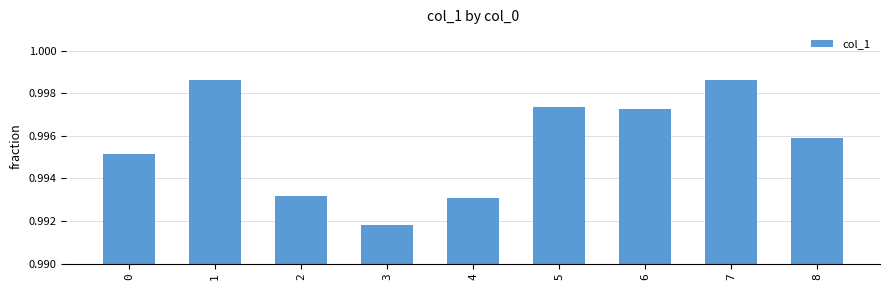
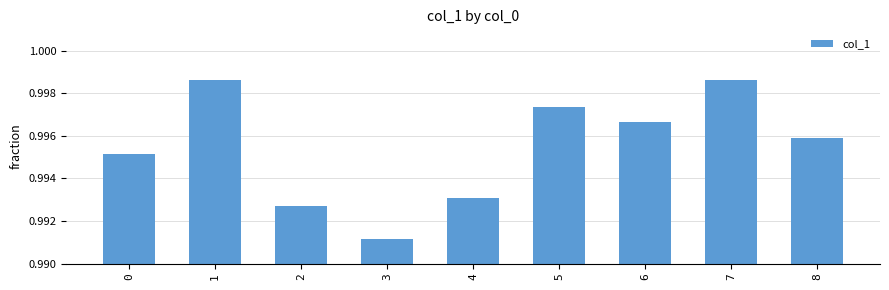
  {
    "0": 0.9951,
    "1": 0.9986,
-   "2": 0.9932,
-   "3": 0.9918,
+   "2": 0.9927,
+   "3": 0.9911,
    "4": 0.9931,
    "5": 0.9974,
-   "6": 0.9973,
+   "6": 0.9967,
    "7": 0.9986,
    "8": 0.9959
  }
